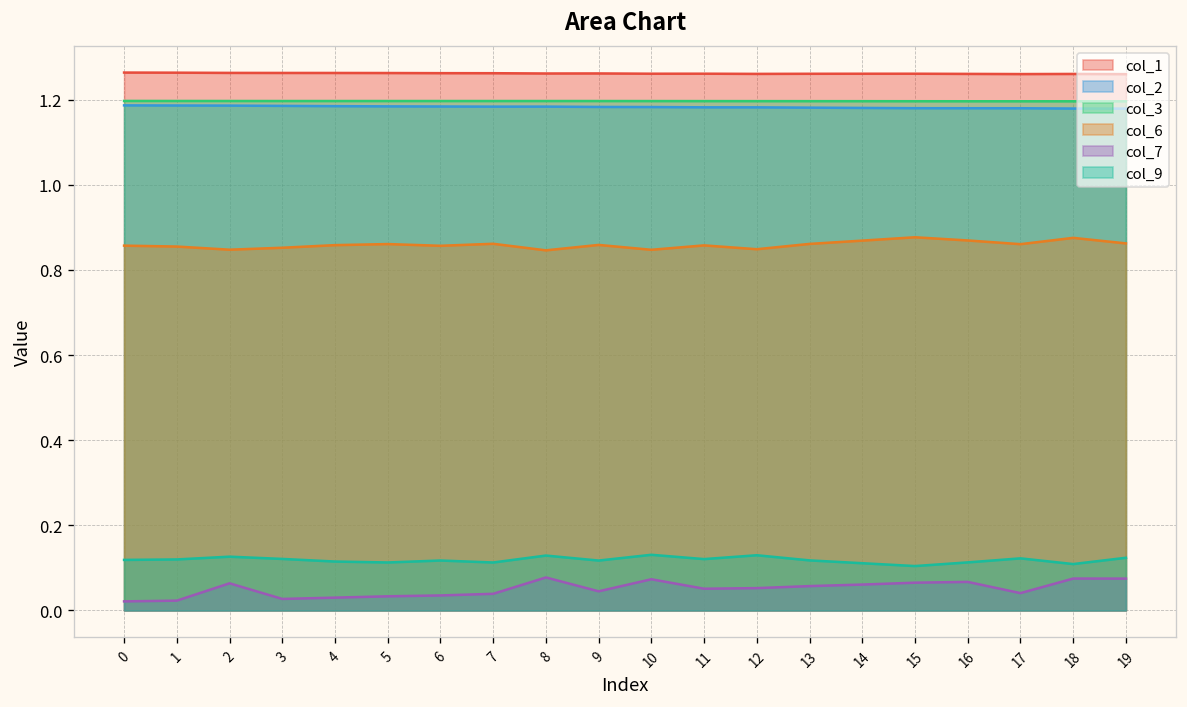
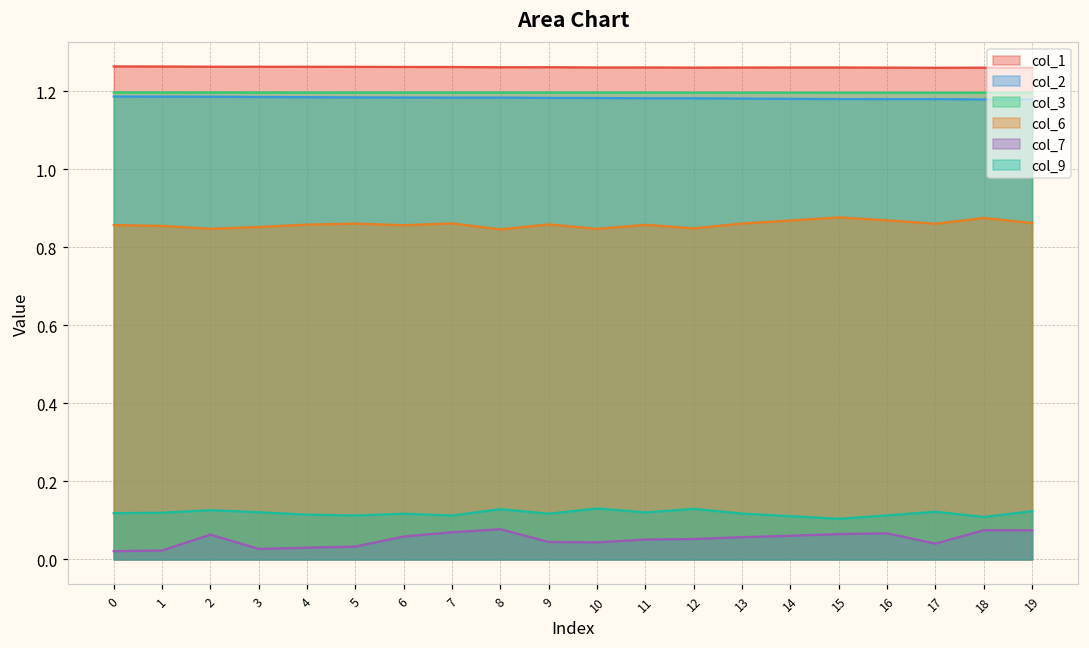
  {
    "col_7": {
      "0": 0.02,
      "1": 0.02,
      "2": 0.06,
      "3": 0.03,
      "4": 0.03,
      "5": 0.03,
-     "6": 0.04,
-     "7": 0.04,
+     "6": 0.06,
+     "7": 0.07,
      "8": 0.08,
      "9": 0.04,
-     "10": 0.07,
+     "10": 0.04,
      "11": 0.05,
      "12": 0.05,
      "13": 0.06,
      "14": 0.06,
      "15": 0.07,
      "16": 0.07,
      "17": 0.04,
      "18": 0.07,
      "19": 0.07
    }
  }
